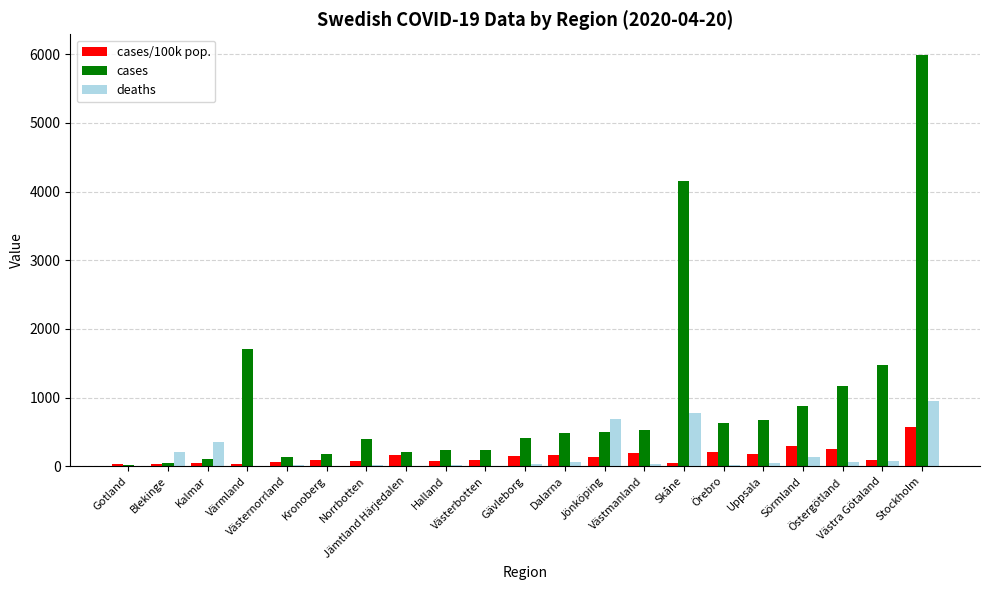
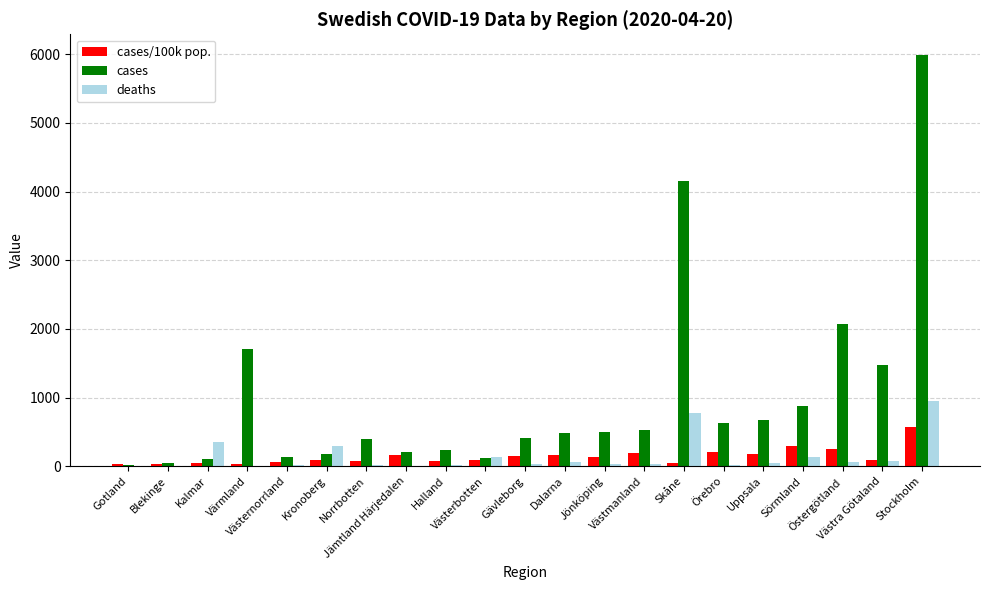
  {
    "cases/100k pop.": {
      "Kalmar": 0,
      "Värmland": 0,
      "Västernorrland": 100,
      "Kronoberg": 100,
      "Norrbotten": 100,
      "Jämtland Härjedalen": 200,
      "Halland": 100,
      "Västerbotten": 100,
      "Gävleborg": 100,
      "Dalarna": 200,
      "Jönköping": 100,
      "Västmanland": 200,
      "Skåne": 0,
      "Örebro": 200,
      "Uppsala": 200,
      "Sörmland": 300,
      "Östergötland": 300,
      "Västra Götaland": 100,
      "Stockholm": 600
    },
    "cases": {
      "Blekinge": 0,
      "Kalmar": 100,
      "Värmland": 1700,
      "Västernorrland": 100,
      "Kronoberg": 200,
      "Norrbotten": 400,
      "Jämtland Härjedalen": 200,
      "Halland": 200,
-     "Västerbotten": 200,
+     "Västerbotten": 100,
      "Gävleborg": 400,
      "Dalarna": 500,
      "Jönköping": 500,
      "Västmanland": 500,
      "Skåne": 4200,
      "Örebro": 600,
      "Uppsala": 700,
      "Sörmland": 900,
-     "Östergötland": 1200,
+     "Östergötland": 2100,
      "Västra Götaland": 1500,
      "Stockholm": 6000
    },
    "deaths": {
-     "Blekinge": 200,
+     "Blekinge": 0,
      "Kalmar": 400,
-     "Kronoberg": 0,
-     "Västerbotten": 0,
+     "Kronoberg": 300,
+     "Västerbotten": 100,
      "Gävleborg": 0,
      "Dalarna": 100,
-     "Jönköping": 700,
+     "Jönköping": 0,
      "Skåne": 800,
      "Uppsala": 0,
      "Sörmland": 100,
      "Östergötland": 100,
      "Västra Götaland": 100,
      "Stockholm": 900
    }
  }
